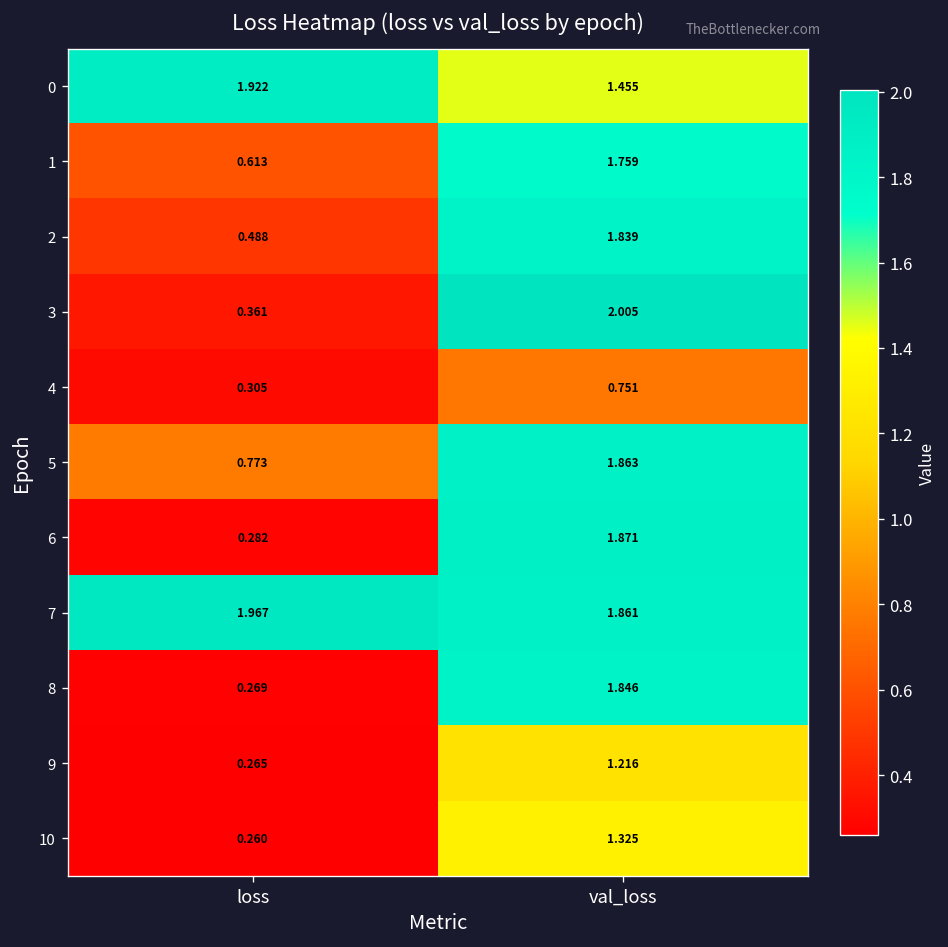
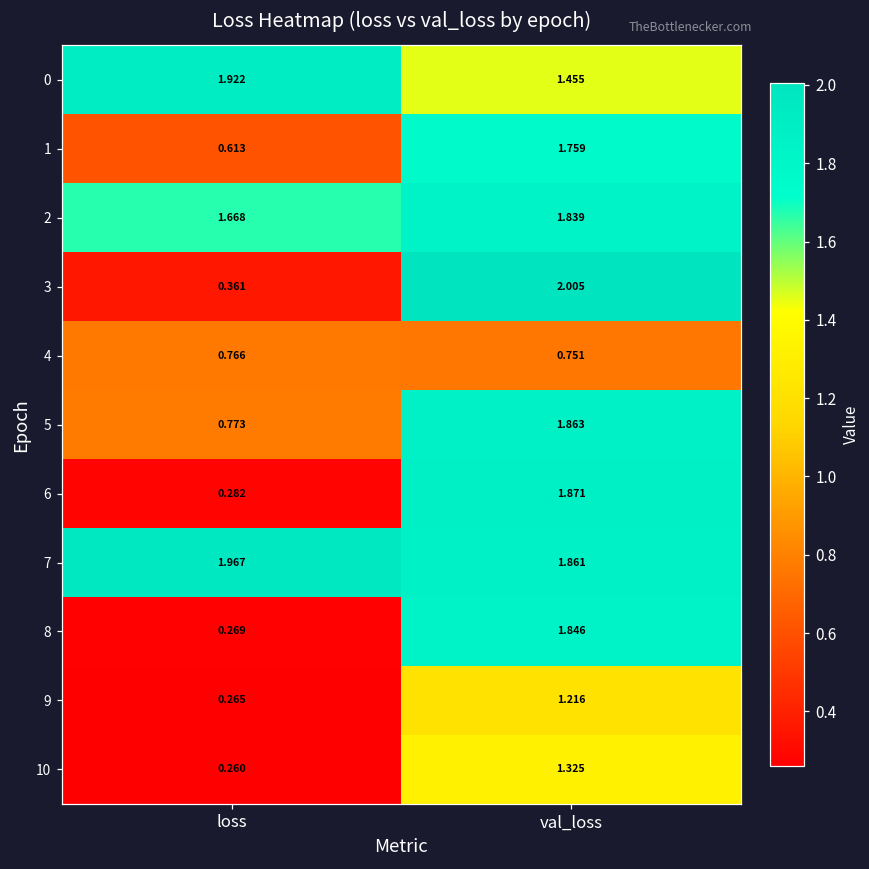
  {
    "0": {
      "loss": 1.922,
      "val_loss": 1.455
    },
    "1": {
      "loss": 0.613,
      "val_loss": 1.759
    },
    "2": {
-     "loss": 0.488,
+     "loss": 1.668,
      "val_loss": 1.839
    },
    "3": {
      "loss": 0.361,
      "val_loss": 2.005
    },
    "4": {
-     "loss": 0.305,
+     "loss": 0.766,
      "val_loss": 0.751
    },
    "5": {
      "loss": 0.773,
      "val_loss": 1.863
    },
    "6": {
      "loss": 0.282,
      "val_loss": 1.871
    },
    "7": {
      "loss": 1.967,
      "val_loss": 1.861
    },
    "8": {
      "loss": 0.269,
      "val_loss": 1.846
    },
    "9": {
      "loss": 0.265,
      "val_loss": 1.216
    },
    "10": {
      "loss": 0.260,
      "val_loss": 1.325
    }
  }
